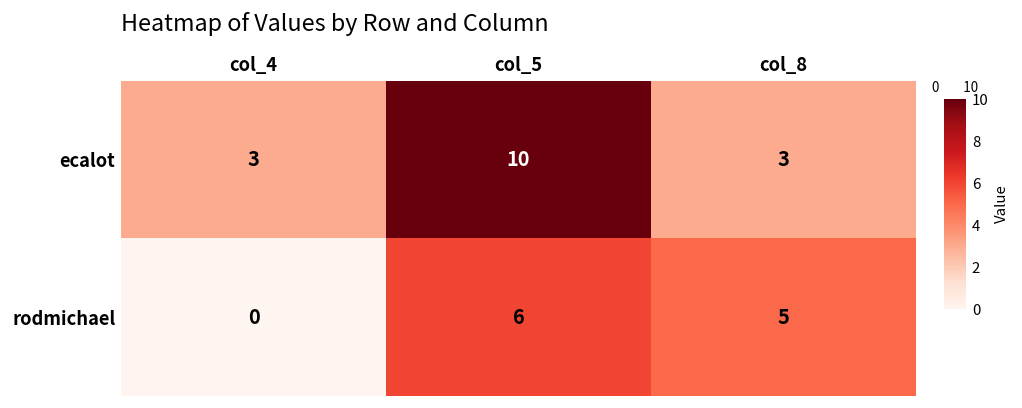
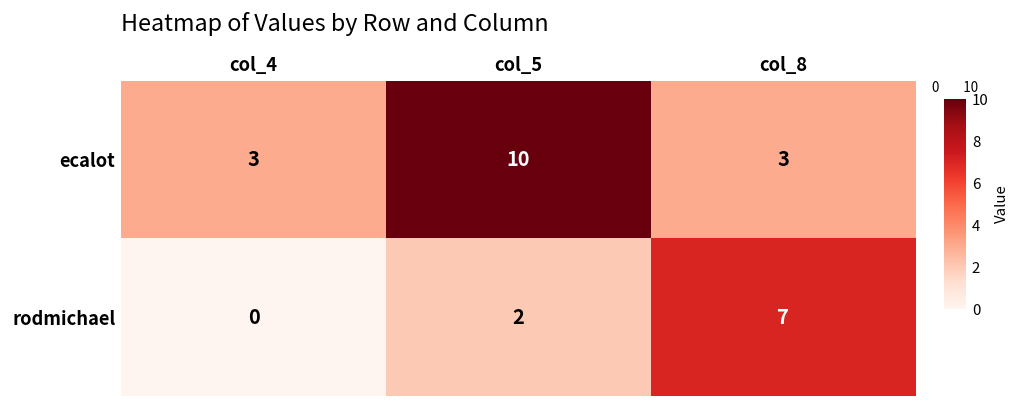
  {
    "ecalot": {
      "col_4": 3,
      "col_5": 10,
      "col_8": 3
    },
    "rodmichael": {
      "col_4": 0,
-     "col_5": 6,
-     "col_8": 5
+     "col_5": 2,
+     "col_8": 7
    }
  }
